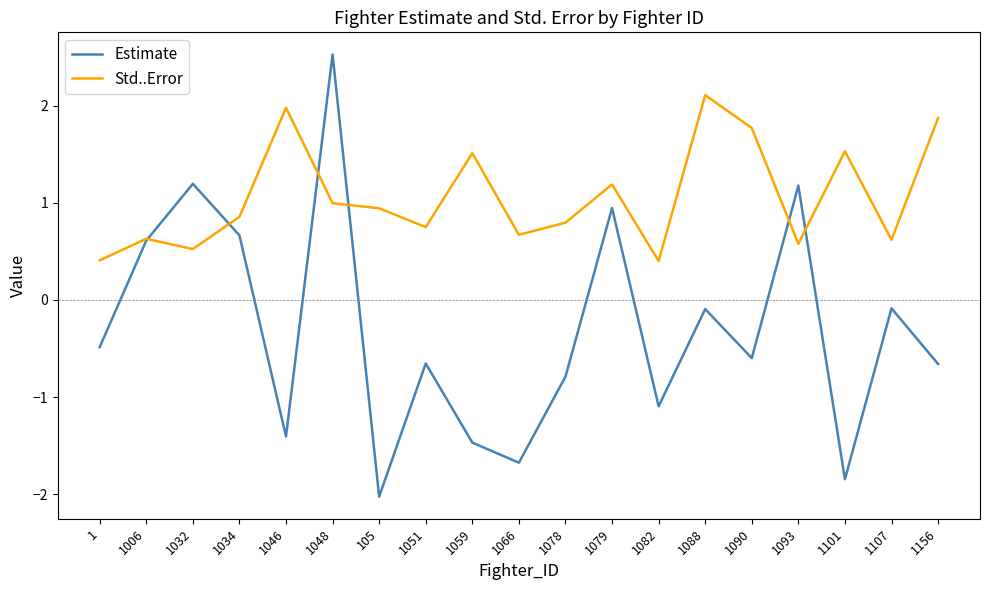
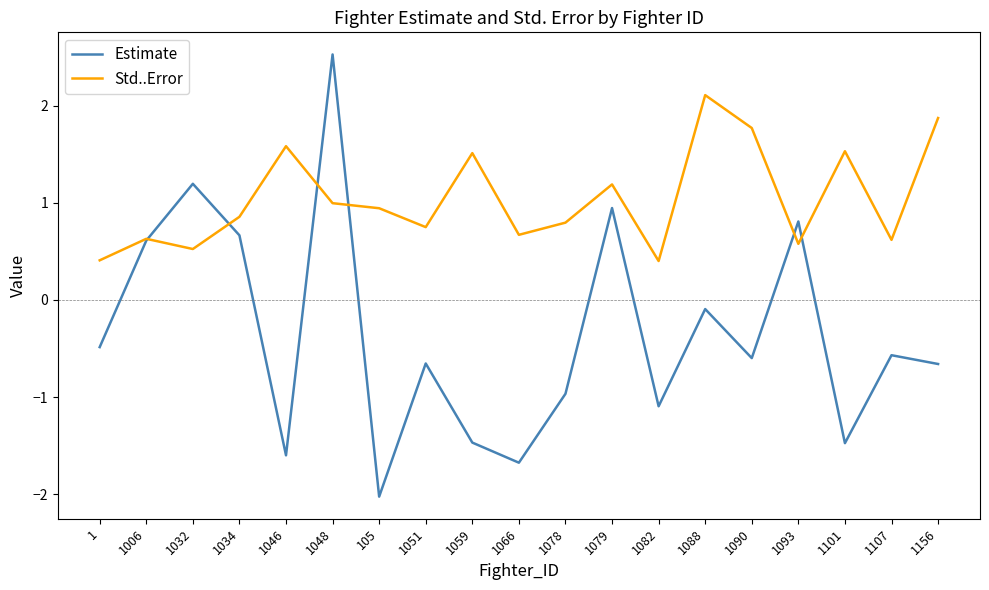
  {
    "Estimate": {
      "1": -0.5,
      "1032": 1.2,
      "1034": 0.7,
-     "1046": -1.4,
+     "1046": -1.6,
      "1048": 2.5,
      "105": -2.0,
      "1051": -0.7,
      "1059": -1.5,
      "1066": -1.7,
-     "1078": -0.8,
+     "1078": -1.0,
      "1079": 0.9,
      "1082": -1.1,
      "1088": -0.1,
      "1090": -0.6,
-     "1093": 1.2,
-     "1101": -1.8,
-     "1107": -0.1,
+     "1093": 0.8,
+     "1101": -1.5,
+     "1107": -0.6,
      "1156": -0.7
    },
    "Std..Error": {
      "1": 0.4,
      "1032": 0.5,
      "1034": 0.9,
-     "1046": 2.0,
+     "1046": 1.6,
      "1048": 1.0,
      "105": 0.9,
      "1051": 0.8,
      "1059": 1.5,
      "1066": 0.7,
      "1078": 0.8,
      "1079": 1.2,
      "1082": 0.4,
      "1088": 2.1,
      "1090": 1.8,
      "1093": 0.6,
      "1101": 1.5,
      "1107": 0.6,
      "1156": 1.9
    }
  }
